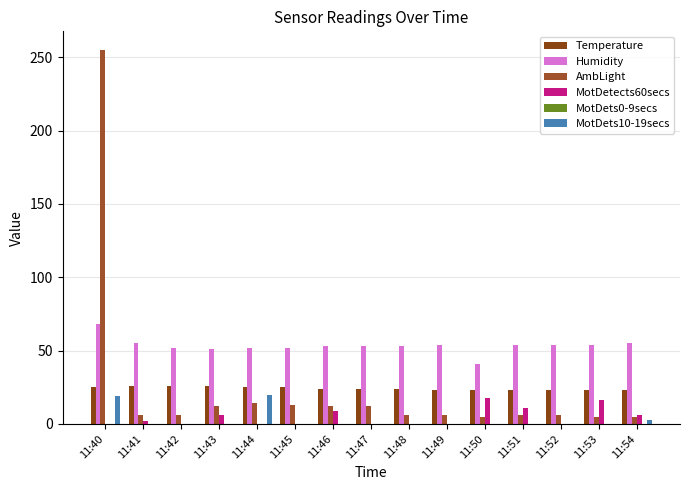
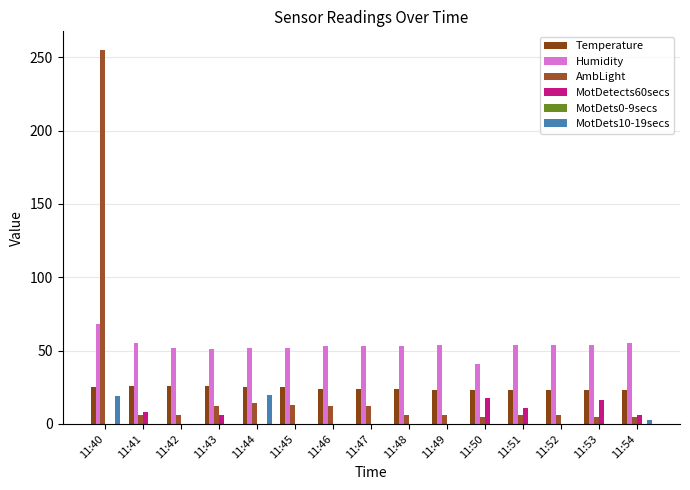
  {
    "Humidity": {
      "11:40": 68,
      "11:41": 55,
      "11:42": 52,
      "11:43": 51,
      "11:44": 52,
      "11:45": 52,
      "11:46": 53,
      "11:47": 53,
      "11:48": 53,
      "11:49": 54,
      "11:50": 41,
      "11:51": 54,
      "11:52": 54,
      "11:53": 54,
      "11:54": 55
    },
    "MotDetects60secs": {
      "11:40": 0,
-     "11:41": 2,
+     "11:41": 8,
      "11:42": 0,
      "11:43": 6,
      "11:44": 0,
      "11:45": 0,
-     "11:46": 9,
+     "11:46": 0,
      "11:47": 0,
      "11:48": 0,
      "11:49": 0,
      "11:50": 18,
      "11:51": 11,
      "11:52": 0,
      "11:53": 16,
      "11:54": 6
    },
    "MotDets0-9secs": {
      "11:40": 0,
      "11:41": 0,
      "11:42": 0,
      "11:43": 0,
      "11:44": 0,
      "11:45": 0,
      "11:46": 0,
      "11:47": 0,
      "11:48": 0,
      "11:49": 0,
      "11:50": 0,
      "11:51": 0,
      "11:52": 0,
      "11:53": 0,
      "11:54": 0
    },
    "MotDets10-19secs": {
      "11:40": 19,
      "11:41": 0,
      "11:42": 0,
      "11:43": 0,
      "11:44": 20,
      "11:45": 0,
      "11:46": 0,
      "11:47": 0,
      "11:48": 0,
      "11:49": 0,
      "11:50": 0,
      "11:51": 0,
      "11:52": 0,
      "11:53": 0,
      "11:54": 3
    }
  }
